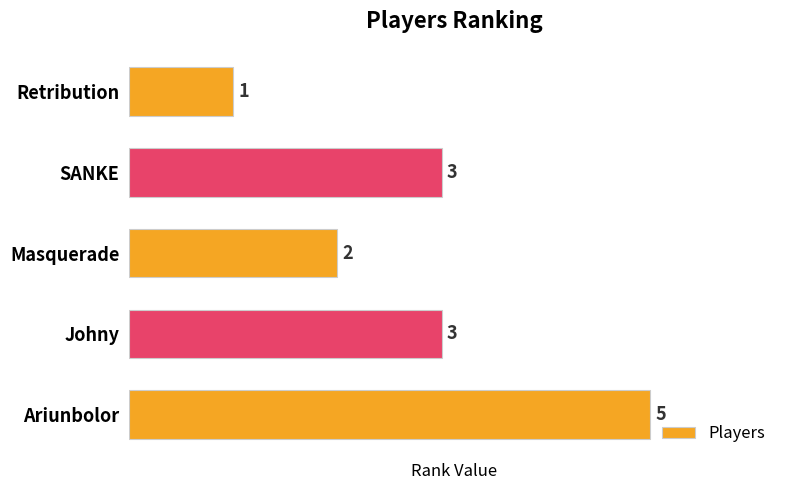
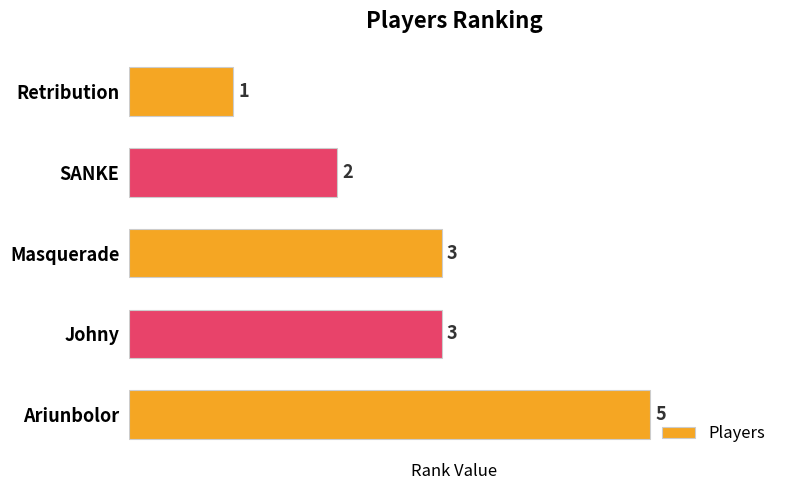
  {
    "Retribution": 1,
-   "SANKE": 3,
-   "Masquerade": 2,
+   "SANKE": 2,
+   "Masquerade": 3,
    "Johny": 3,
    "Ariunbolor": 5
  }
